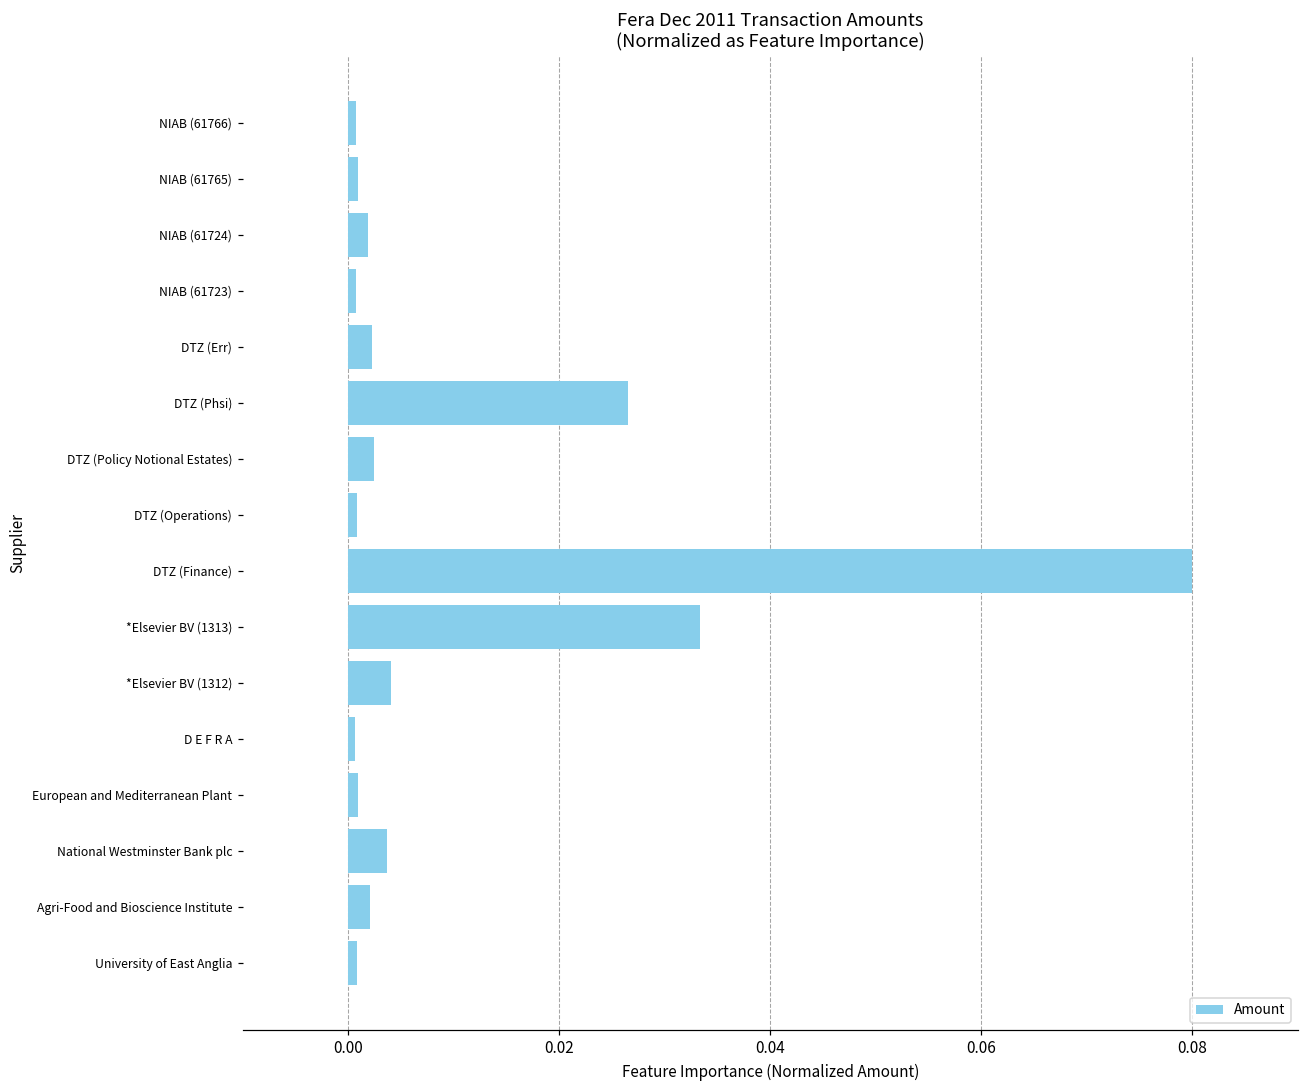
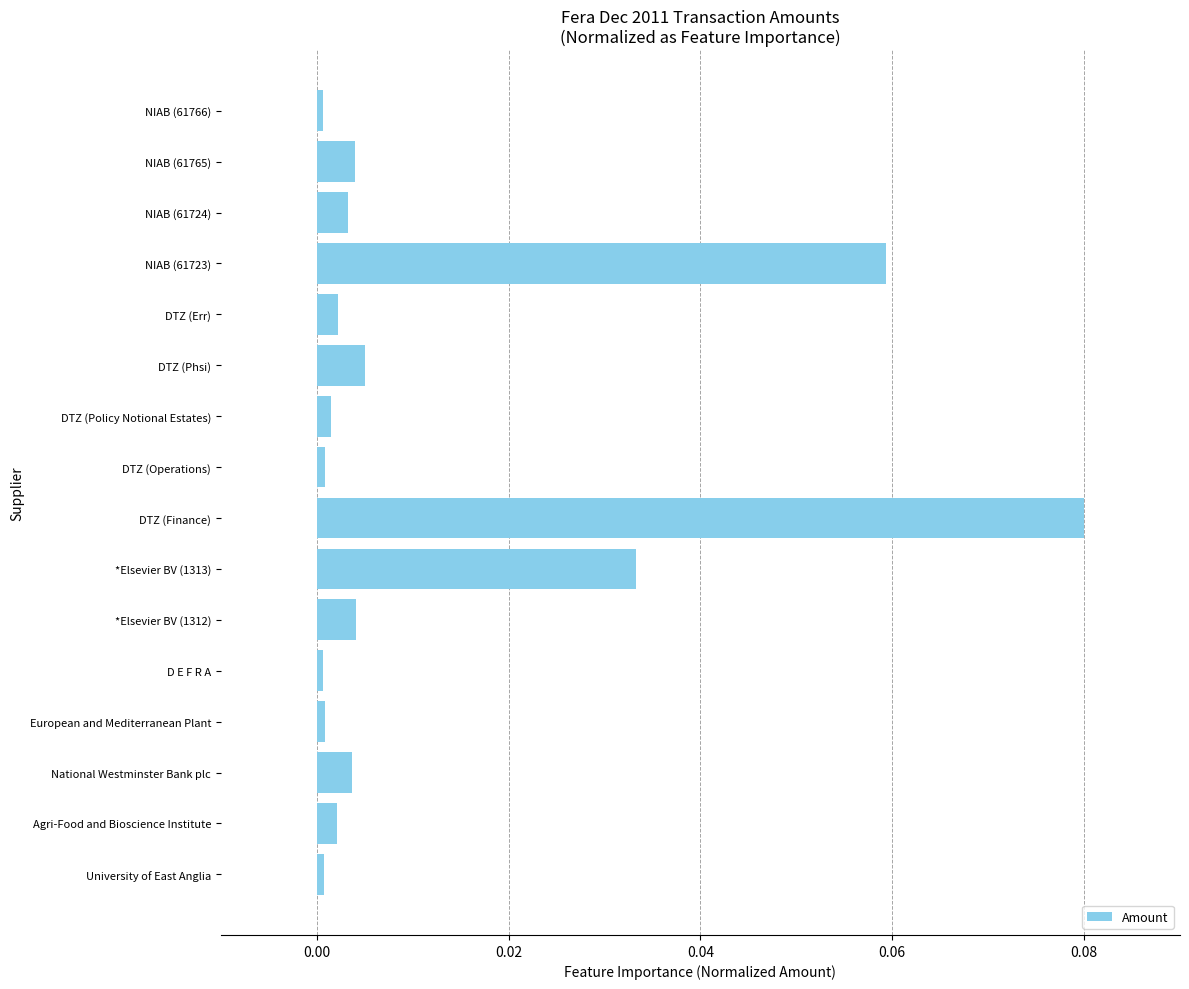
  {
    "NIAB (61766)": 0.001,
-   "NIAB (61765)": 0.001,
-   "NIAB (61724)": 0.002,
-   "NIAB (61723)": 0.001,
+   "NIAB (61765)": 0.004,
+   "NIAB (61724)": 0.003,
+   "NIAB (61723)": 0.059,
    "DTZ (Err)": 0.002,
-   "DTZ (Phsi)": 0.026,
-   "DTZ (Policy Notional Estates)": 0.0024,
+   "DTZ (Phsi)": 0.005,
+   "DTZ (Policy Notional Estates)": 0.0015,
    "DTZ (Operations)": 0.001,
    "DTZ (Finance)": 0.080,
    "*Elsevier BV (1313)": 0.033,
    "*Elsevier BV (1312)": 0.004,
    "D E F R A": 0.001,
    "European and Mediterranean Plant": 0.001,
    "National Westminster Bank plc": 0.004,
    "Agri-Food and Bioscience Institute": 0.002,
    "University of East Anglia": 0.001
  }
